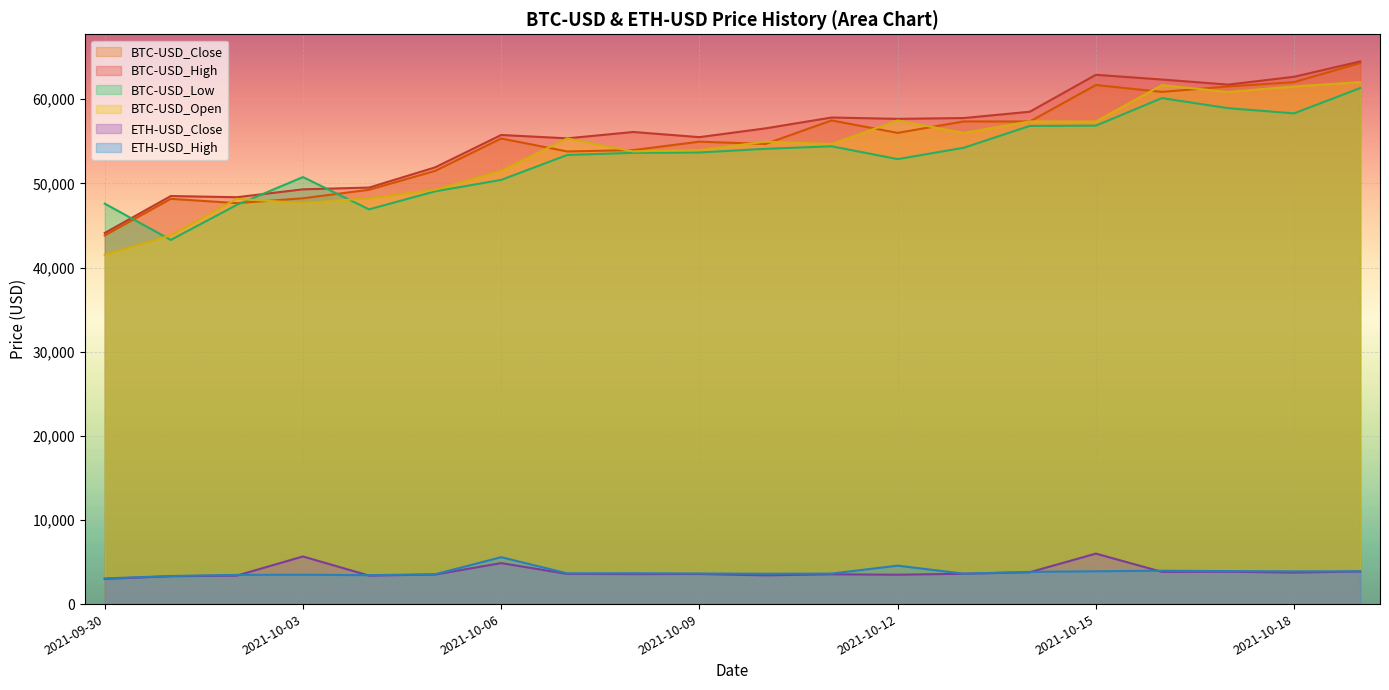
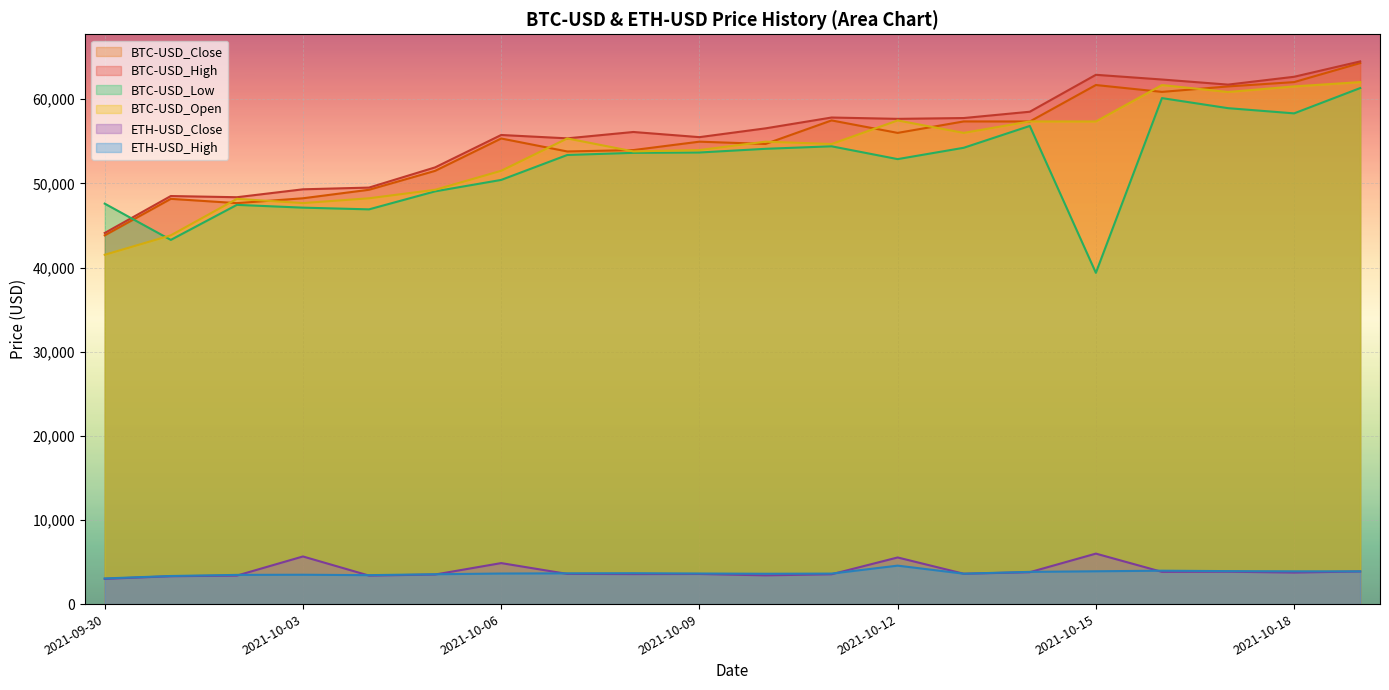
  {
    "BTC-USD_Low": {
      "2021-09-30": "48,000",
-     "2021-10-03": "51,000",
+     "2021-10-03": "47,000",
      "2021-10-06": "50,000",
      "2021-10-12": "53,000",
-     "2021-10-15": "57,000",
+     "2021-10-15": "39,000",
      "2021-10-18": "58,000"
    },
    "ETH-USD_Close": {
      "2021-10-03": "6,000",
      "2021-10-06": "5,000",
-     "2021-10-12": "3,000",
+     "2021-10-12": "6,000",
      "2021-10-15": "6,000"
    },
    "ETH-USD_High": {
      "2021-10-03": "3,000",
-     "2021-10-06": "6,000",
+     "2021-10-06": "4,000",
      "2021-10-12": "5,000",
      "2021-10-15": "4,000"
    }
  }
